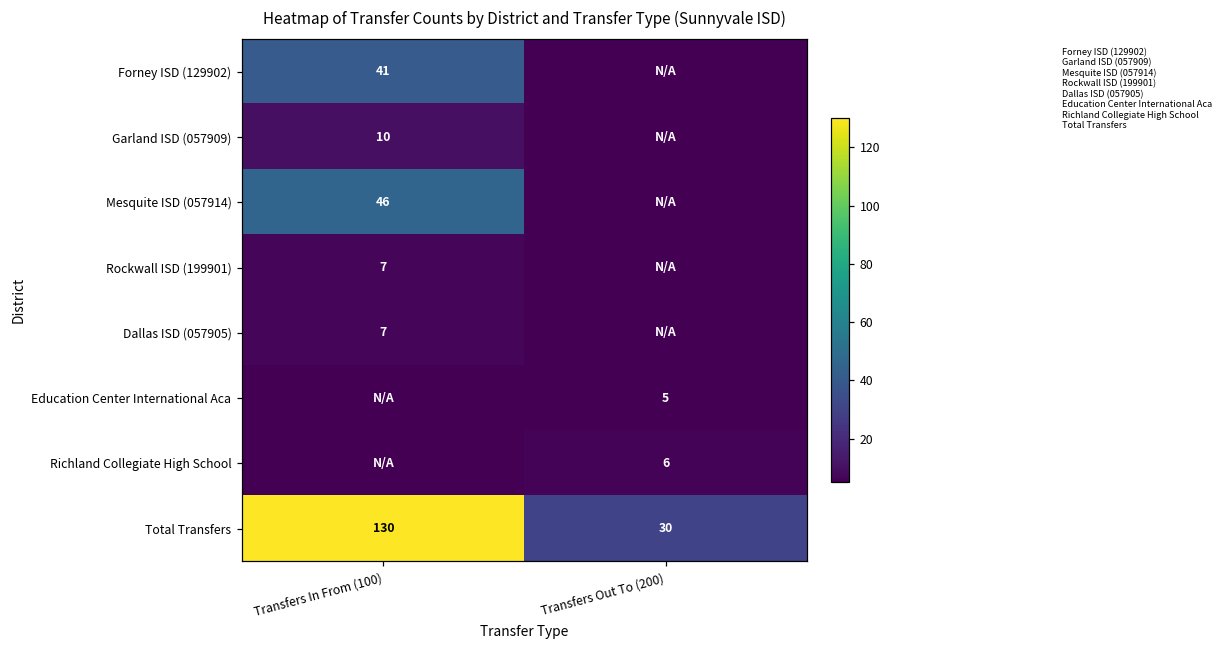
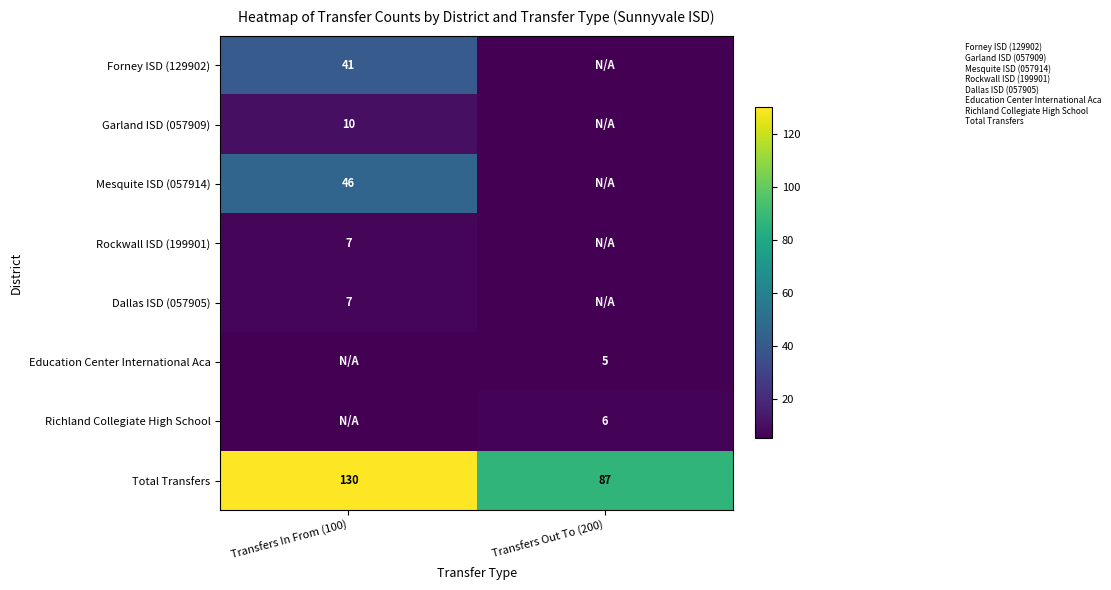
  {
    "Forney ISD (129902)": {
      "Transfers In From (100)": 41
    },
    "Garland ISD (057909)": {
      "Transfers In From (100)": 10
    },
    "Mesquite ISD (057914)": {
      "Transfers In From (100)": 46
    },
    "Rockwall ISD (199901)": {
      "Transfers In From (100)": 7
    },
    "Dallas ISD (057905)": {
      "Transfers In From (100)": 7
    },
    "Education Center International Aca": {
      "Transfers Out To (200)": 5
    },
    "Richland Collegiate High School": {
      "Transfers Out To (200)": 6
    },
    "Total Transfers": {
      "Transfers In From (100)": 130,
-     "Transfers Out To (200)": 30
+     "Transfers Out To (200)": 87
    }
  }
